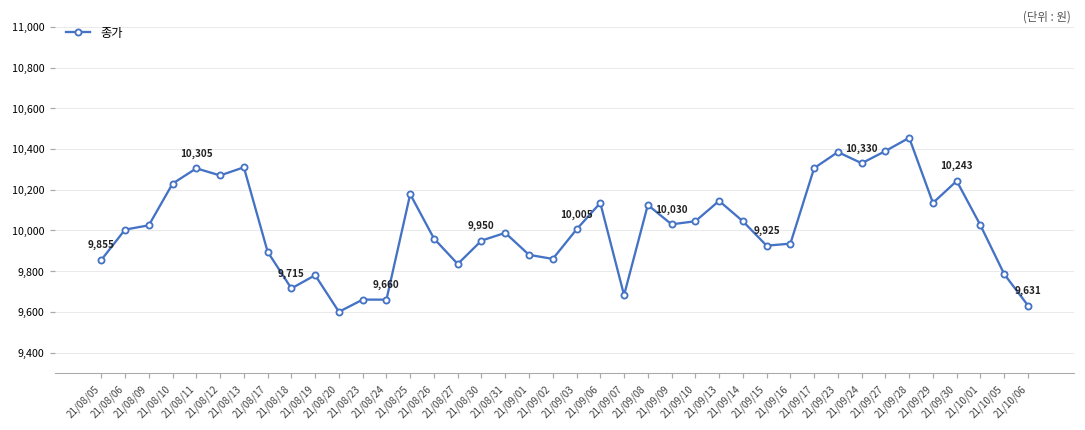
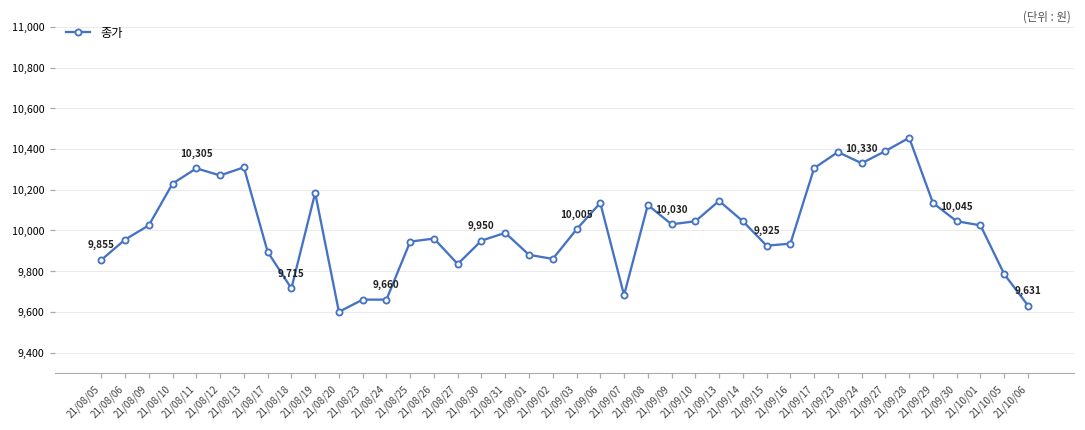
  {
    "21/08/05": "9,855",
-   "21/08/06": "10,000",
+   "21/08/06": "9,960",
    "21/08/11": "10,305",
    "21/08/18": "9,715",
-   "21/08/19": "9,780",
+   "21/08/19": "10,180",
    "21/08/24": "9,660",
-   "21/08/25": "10,180",
+   "21/08/25": "9,950",
    "21/08/30": "9,950",
    "21/09/03": "10,005",
    "21/09/09": "10,030",
    "21/09/15": "9,925",
    "21/09/24": "10,330",
-   "21/09/30": "10,243",
+   "21/09/30": "10,045",
    "21/10/06": "9,631"
  }
